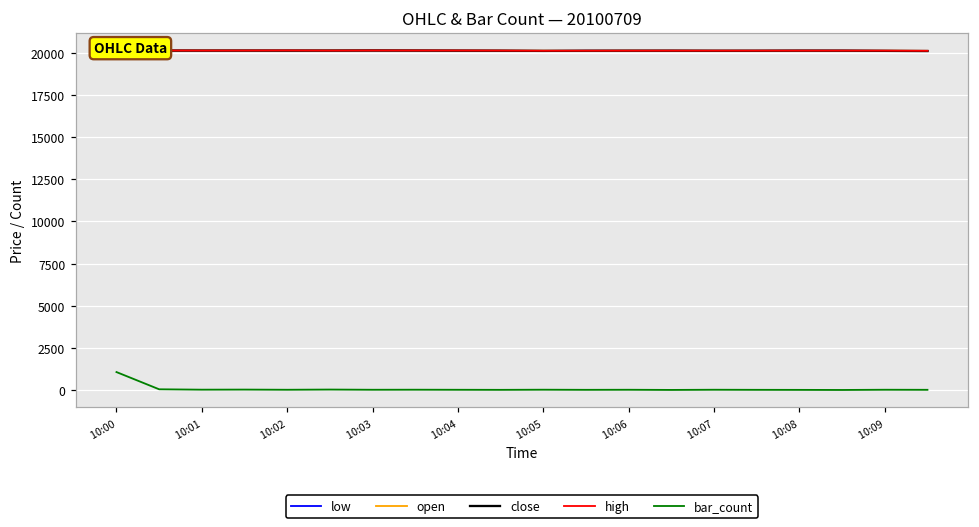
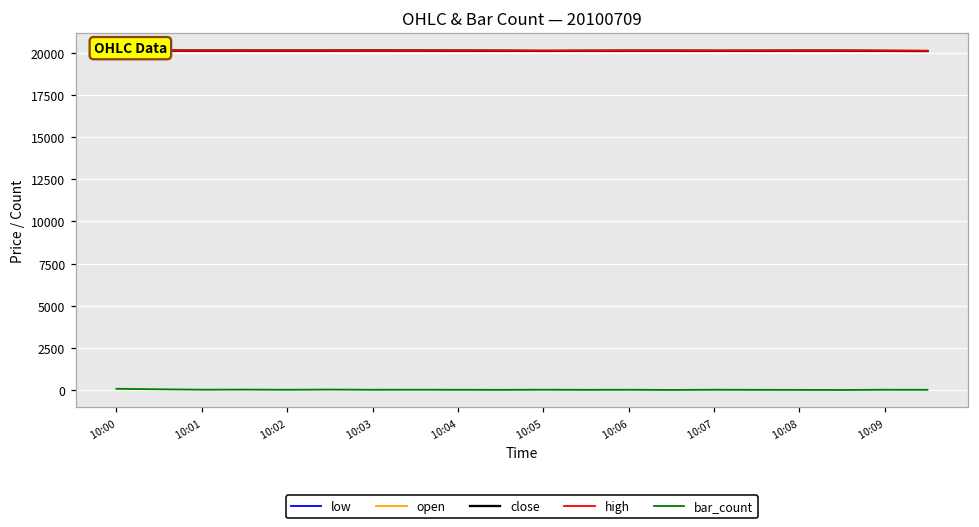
  {
    "high": {
      "10:01": 20100,
      "10:02": 20100,
      "10:03": 20100,
      "10:04": 20100,
      "10:05": 20100,
      "10:06": 20100,
      "10:07": 20100,
      "10:08": 20100,
      "10:09": 20100
    },
    "bar_count": {
-     "10:00": 1100,
+     "10:00": 100,
      "10:01": 0,
      "10:02": 0,
      "10:03": 0,
      "10:04": 0,
      "10:05": 0,
      "10:06": 0,
      "10:07": 0,
      "10:08": 0,
      "10:09": 0
    }
  }
